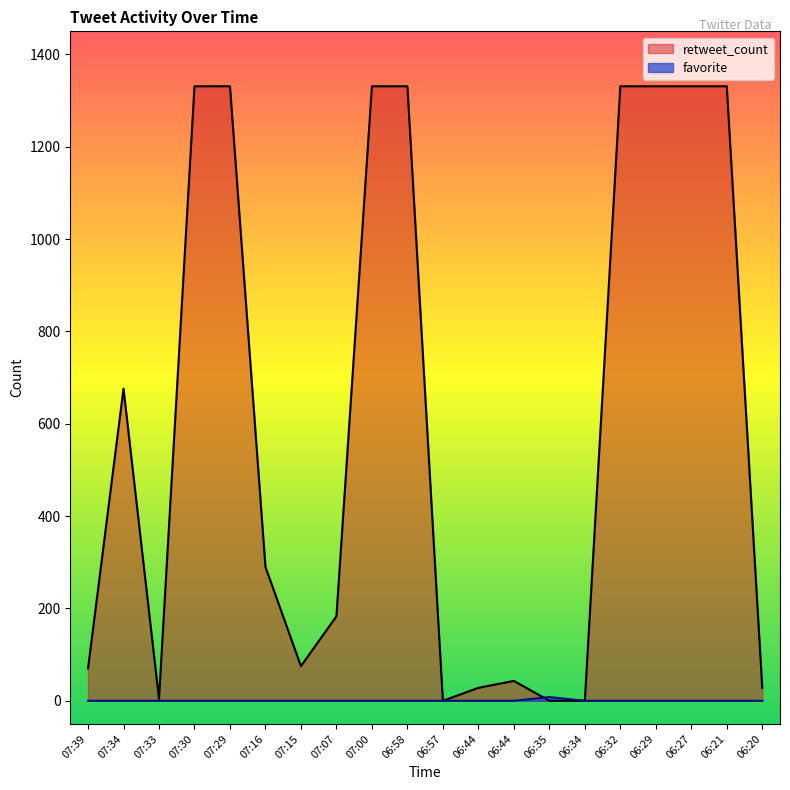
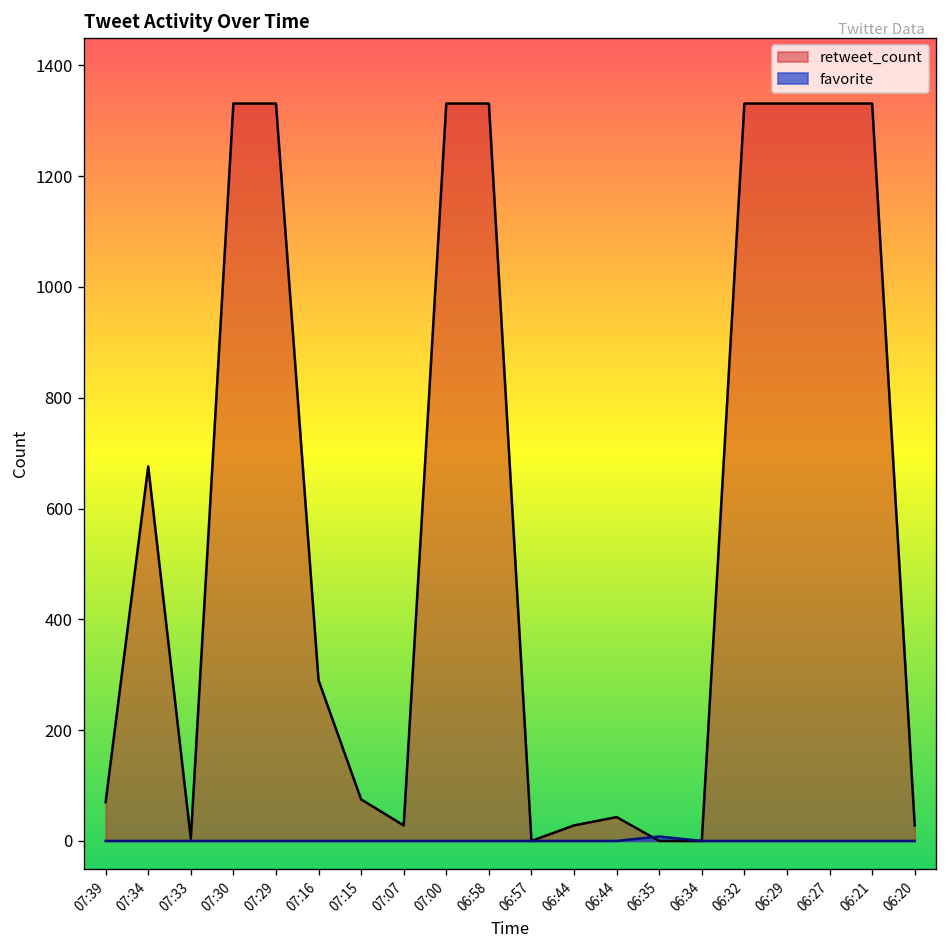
  {
    "retweet_count": {
      "07:39": 70,
      "07:34": 680,
      "07:30": 1330,
      "07:29": 1330,
      "07:16": 290,
      "07:15": 80,
-     "07:07": 180,
+     "07:07": 30,
      "07:00": 1330,
      "06:58": 1330,
      "06:35": 0,
      "06:32": 1330,
      "06:29": 1330,
      "06:27": 1330,
      "06:21": 1330,
      "06:20": 30
    },
    "favorite": {
      "07:39": 0,
      "07:34": 0,
      "07:30": 0,
      "07:29": 0,
      "07:16": 0,
      "07:15": 0,
      "07:07": 0,
      "07:00": 0,
      "06:58": 0,
      "06:35": 10,
      "06:32": 0,
      "06:29": 0,
      "06:27": 0,
      "06:21": 0,
      "06:20": 0
    }
  }
